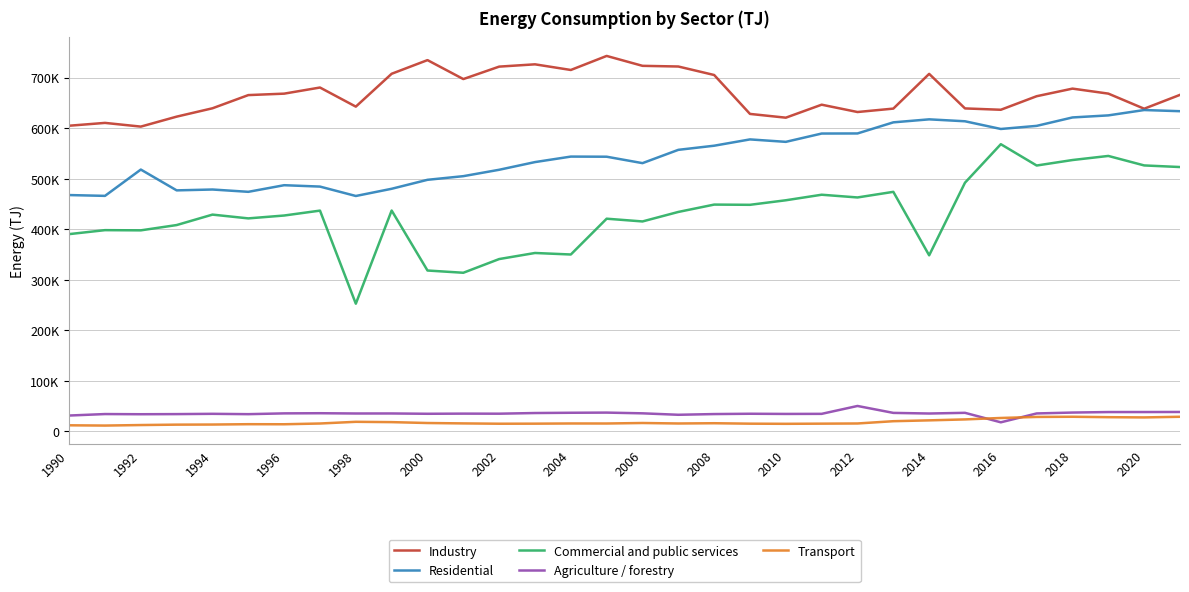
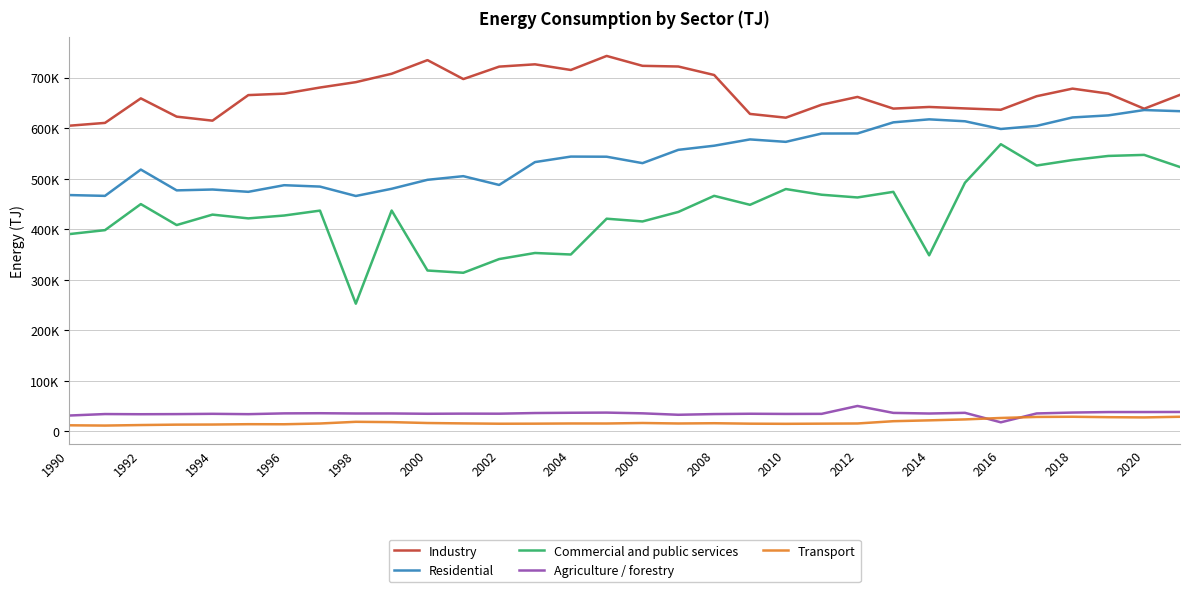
  {
    "Industry": {
      "1990": 600000,
-     "1992": 600000,
-     "1994": 640000,
+     "1992": 660000,
+     "1994": 610000,
      "1996": 670000,
-     "1998": 640000,
+     "1998": 690000,
      "2000": 730000,
      "2002": 720000,
      "2004": 710000,
      "2006": 720000,
      "2008": 700000,
      "2010": 620000,
-     "2012": 630000,
-     "2014": 710000,
+     "2012": 660000,
+     "2014": 640000,
      "2016": 640000,
      "2018": 680000
    },
    "Residential": {
      "1990": 470000,
      "1992": 520000,
      "1994": 480000,
      "1996": 490000,
      "1998": 470000,
      "2000": 500000,
-     "2002": 520000,
+     "2002": 490000,
      "2004": 540000,
      "2006": 530000,
      "2008": 570000,
      "2010": 570000,
      "2012": 590000,
      "2014": 620000,
      "2016": 600000,
      "2018": 620000
    },
    "Commercial and public services": {
      "1990": 390000,
-     "1992": 400000,
+     "1992": 450000,
      "1994": 430000,
      "1996": 430000,
      "1998": 250000,
      "2000": 320000,
      "2002": 340000,
      "2004": 350000,
      "2006": 420000,
-     "2008": 450000,
-     "2010": 460000,
+     "2008": 470000,
+     "2010": 480000,
      "2012": 460000,
      "2014": 350000,
      "2016": 570000,
      "2018": 540000,
-     "2020": 530000
+     "2020": 550000
    },
    "Agriculture / forestry": {
      "1990": 30000,
      "1992": 30000,
      "1994": 30000,
      "1996": 40000,
      "1998": 40000,
      "2000": 30000,
      "2002": 30000,
      "2004": 40000,
      "2006": 40000,
      "2008": 30000,
      "2010": 30000,
      "2012": 50000,
      "2014": 40000,
      "2016": 20000,
      "2018": 40000,
      "2020": 40000
    },
    "Transport": {
      "1990": 10000,
      "1992": 10000,
      "1994": 10000,
      "1996": 10000,
      "1998": 20000,
      "2000": 20000,
      "2002": 10000,
      "2004": 20000,
      "2006": 20000,
      "2008": 20000,
      "2010": 10000,
      "2012": 20000,
      "2014": 20000,
      "2016": 30000,
      "2018": 30000,
      "2020": 30000
    }
  }
